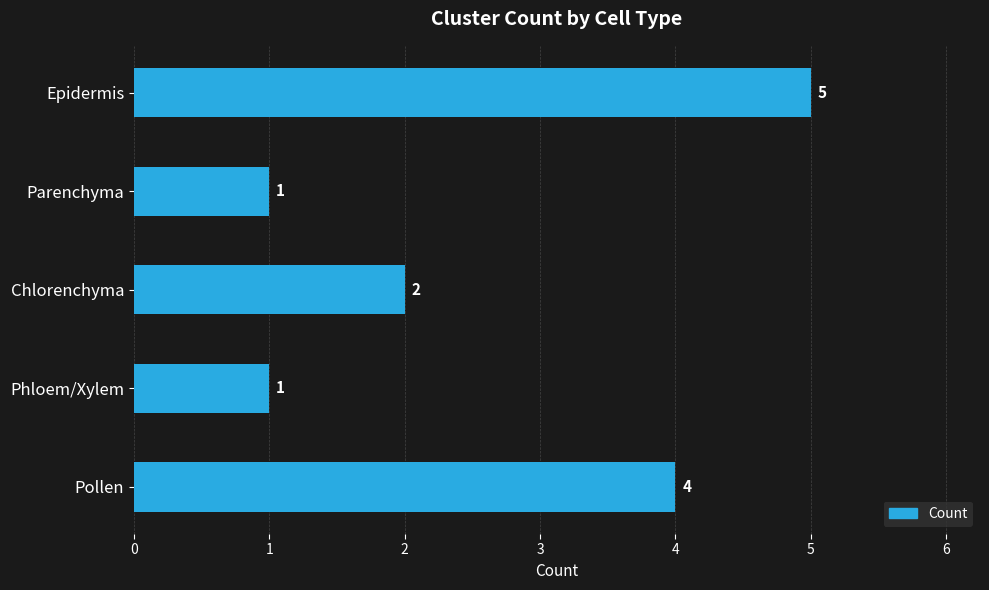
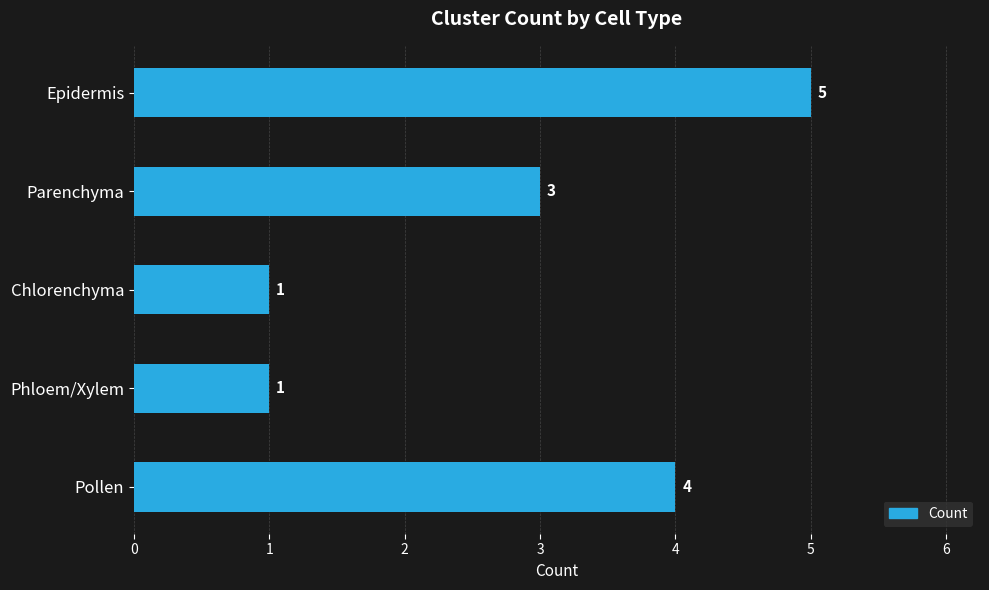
  {
    "Epidermis": 5,
-   "Parenchyma": 1,
-   "Chlorenchyma": 2,
+   "Parenchyma": 3,
+   "Chlorenchyma": 1,
    "Phloem/Xylem": 1,
    "Pollen": 4
  }
